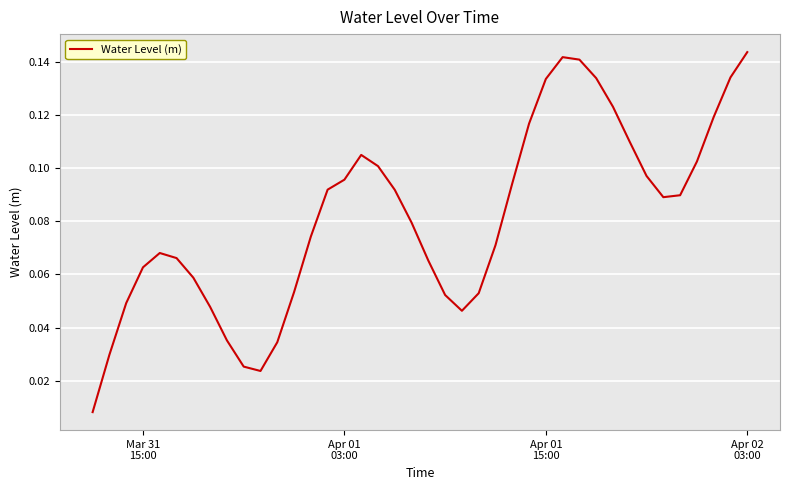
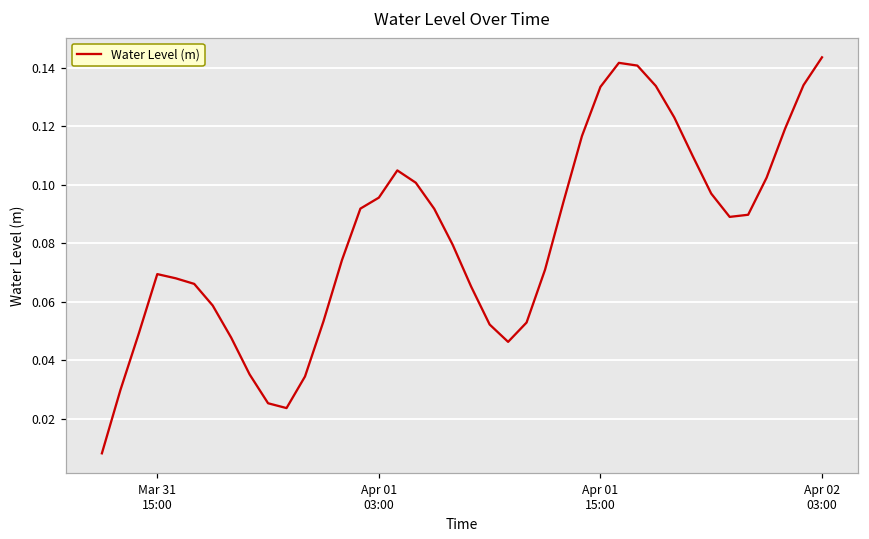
  {
-   "Mar 31 15:00": 0.063,
+   "Mar 31 15:00": 0.069,
    "Apr 01 03:00": 0.096,
    "Apr 01 15:00": 0.133,
    "Apr 02 03:00": 0.144
  }
